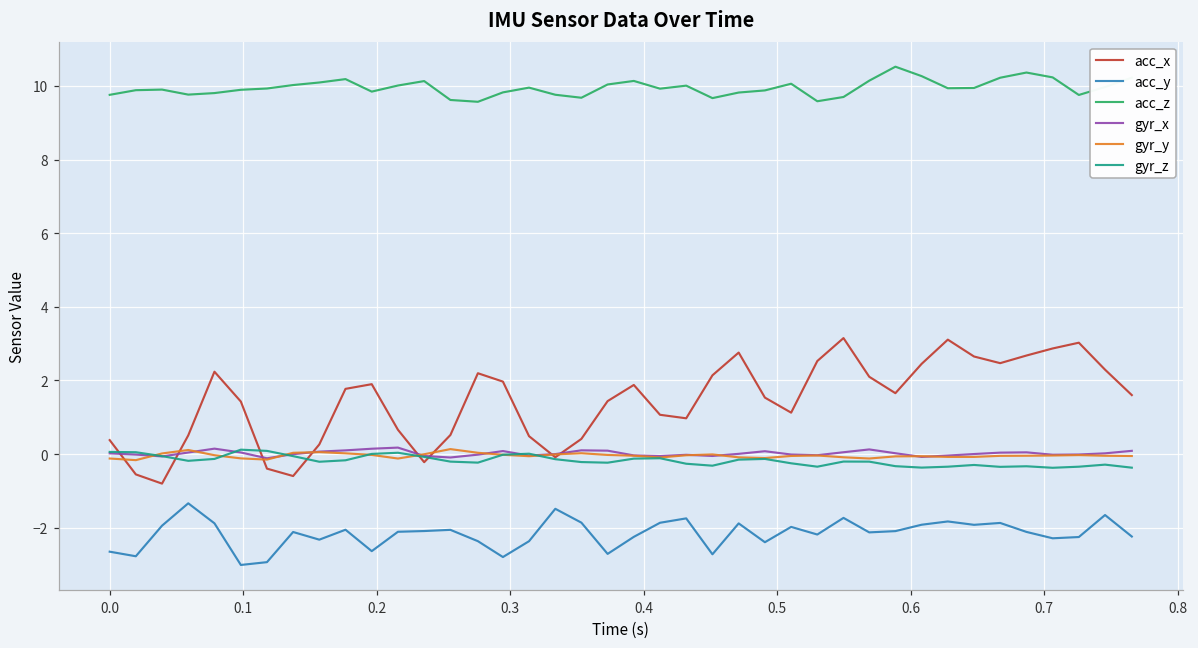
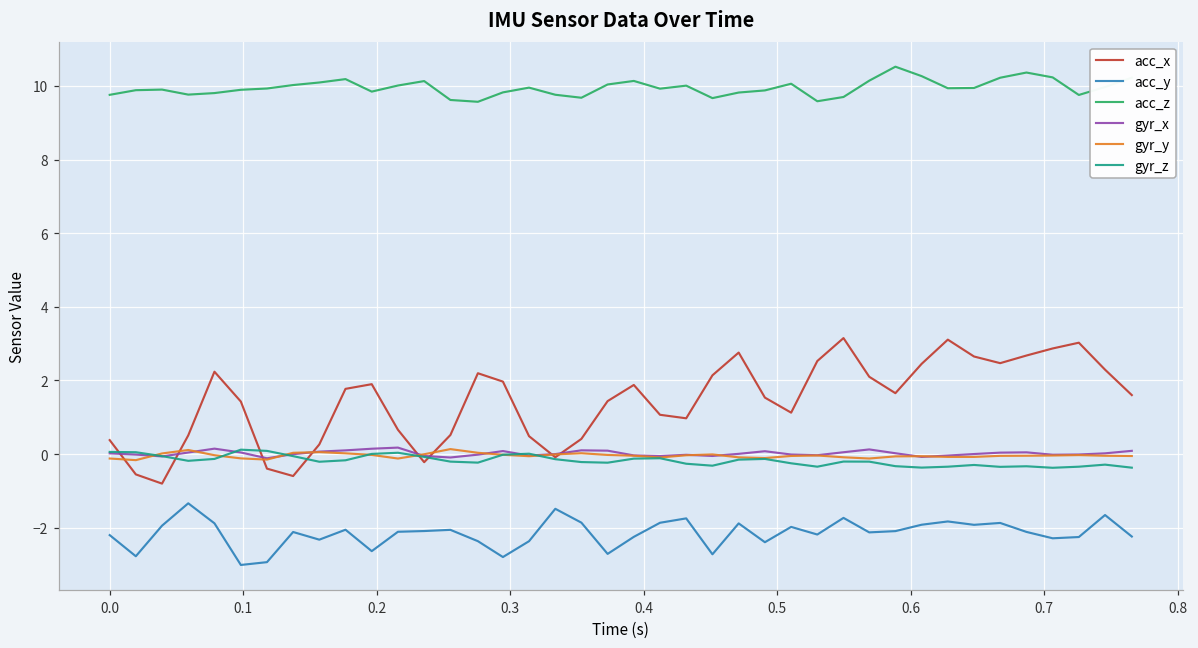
  {
    "acc_x": {
      "0.0": 0.4
    },
    "acc_y": {
-     "0.0": -2.7
+     "0.0": -2.2
    },
    "gyr_y": {
      "0.0": -0.1
    }
  }
